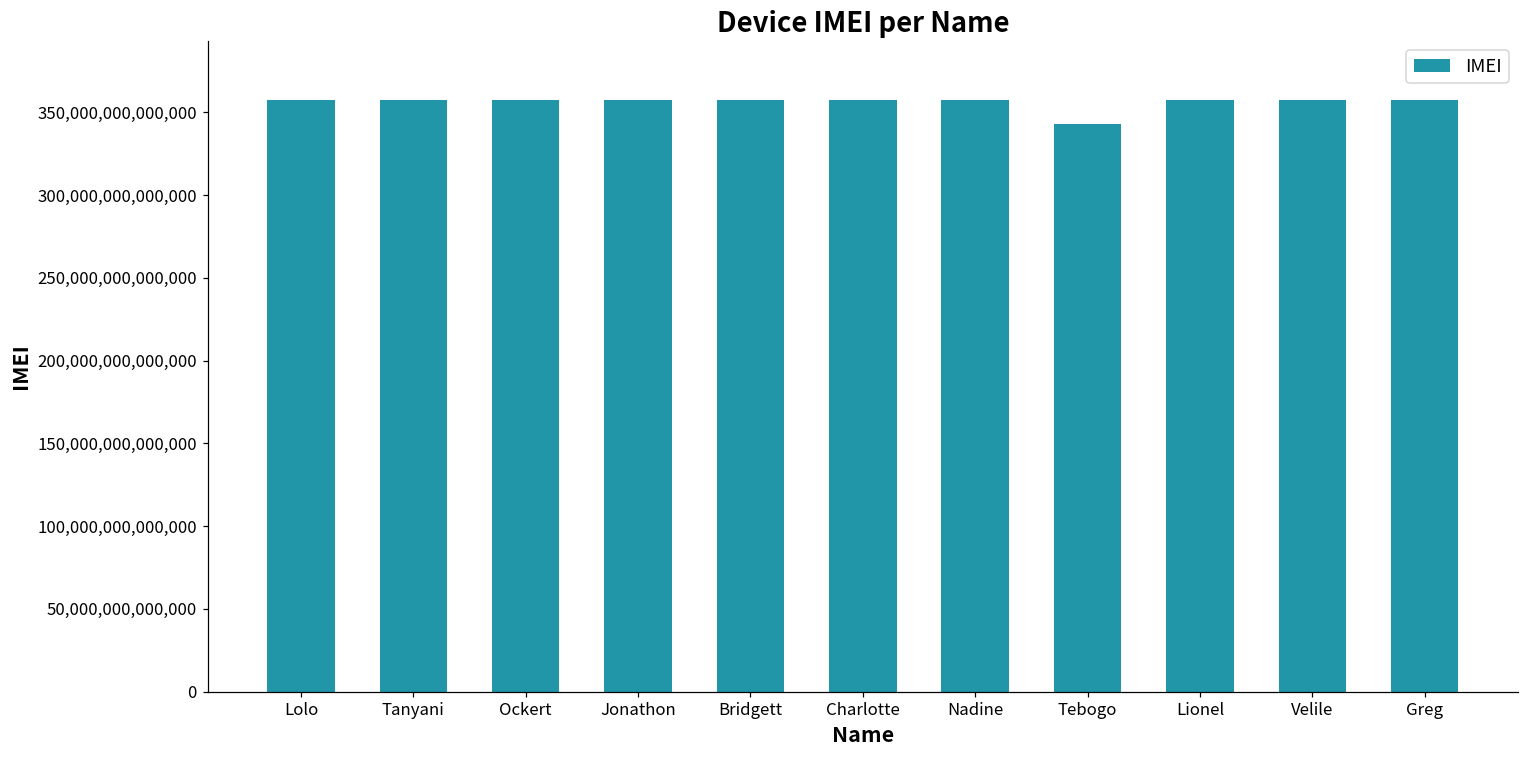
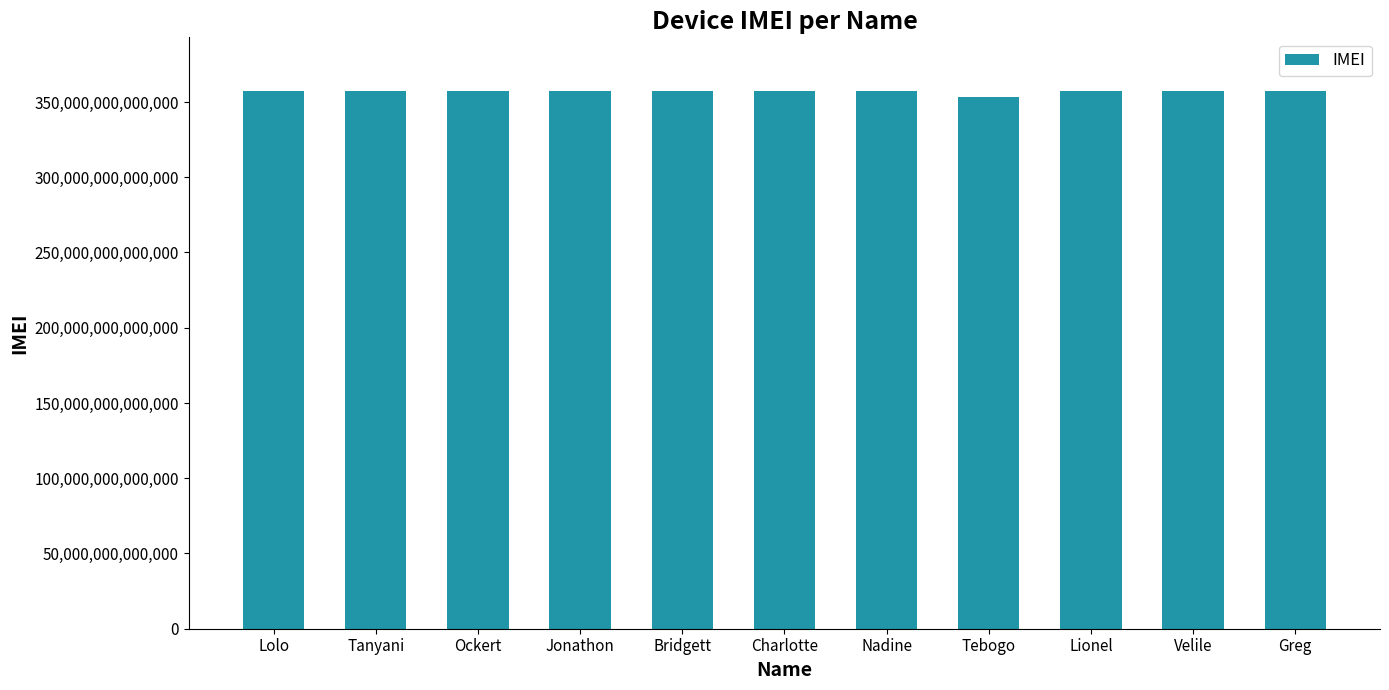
  {
    "Lolo": "357,000,000,000,000",
    "Tanyani": "357,000,000,000,000",
    "Ockert": "357,000,000,000,000",
    "Jonathon": "357,000,000,000,000",
    "Bridgett": "357,000,000,000,000",
    "Charlotte": "357,000,000,000,000",
    "Nadine": "357,000,000,000,000",
-   "Tebogo": "343,000,000,000,000",
+   "Tebogo": "353,000,000,000,000",
    "Lionel": "357,000,000,000,000",
    "Velile": "357,000,000,000,000",
    "Greg": "357,000,000,000,000"
  }
